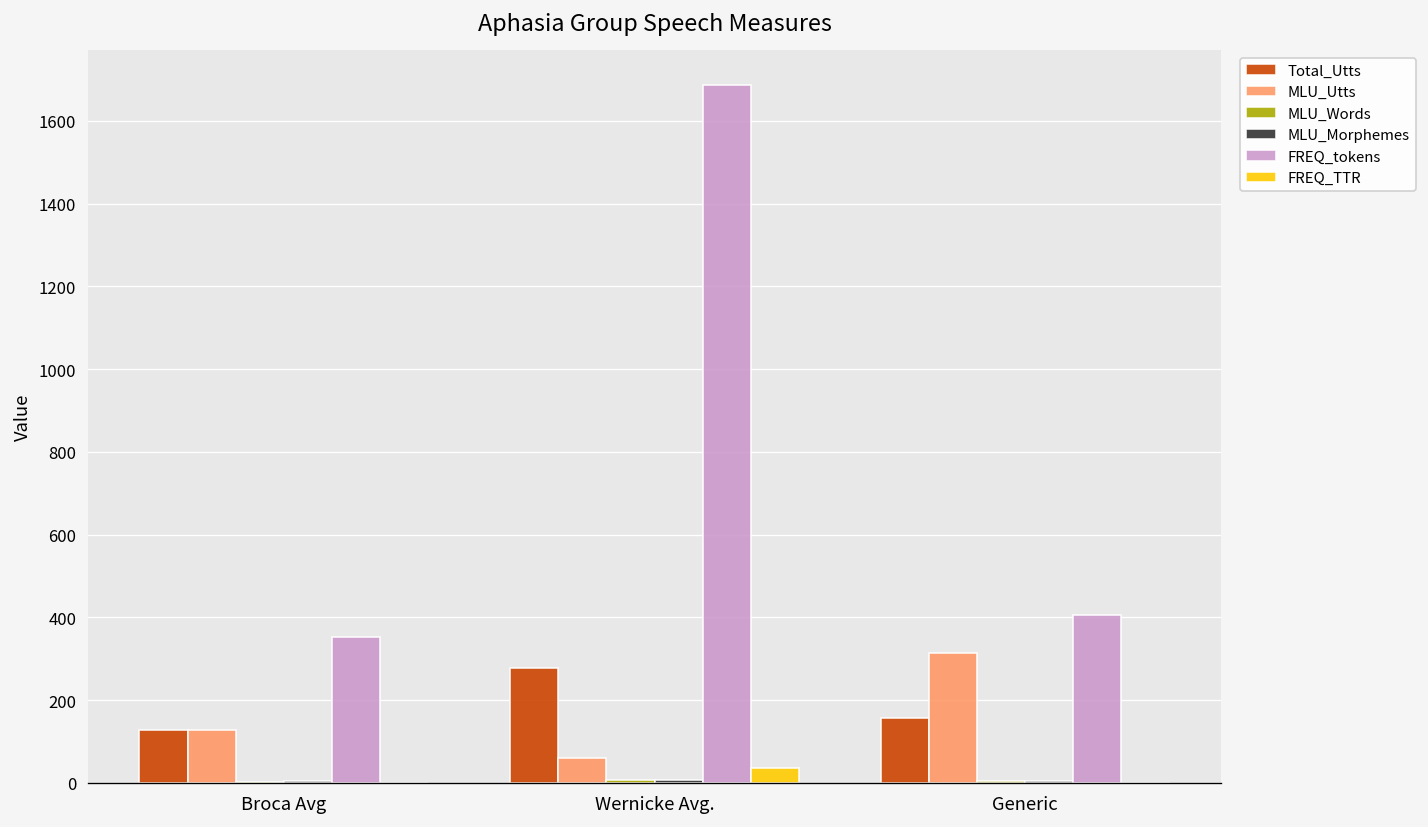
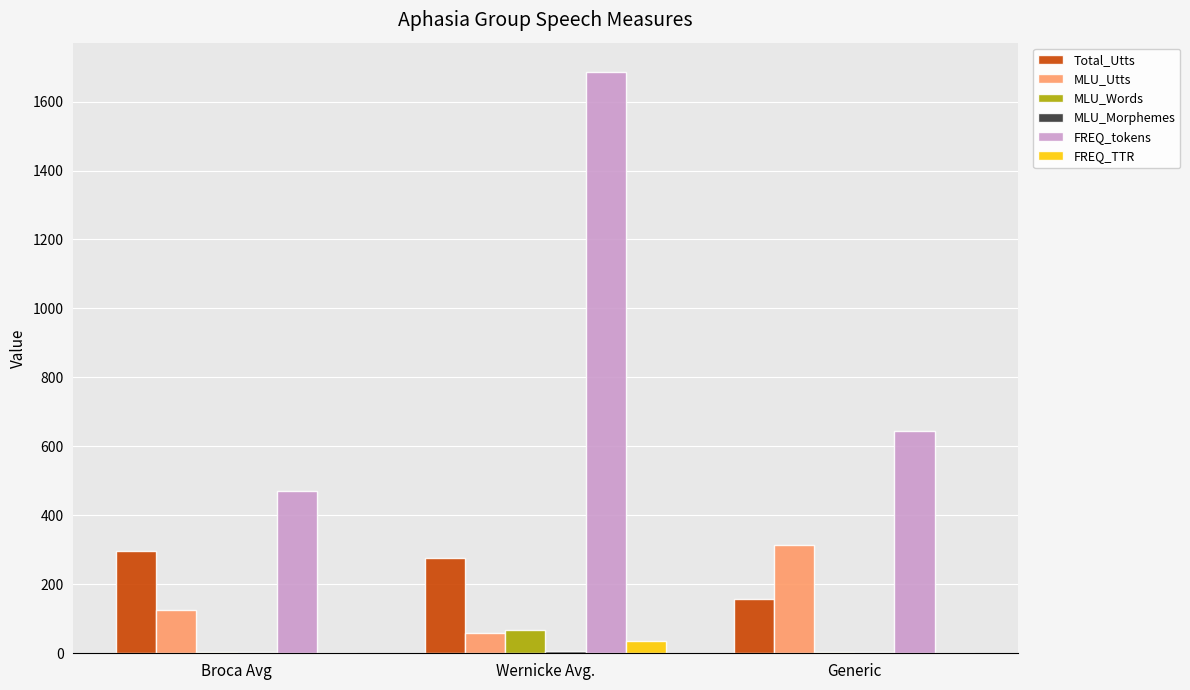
  {
    "Total_Utts": {
-     "Broca Avg": 130,
+     "Broca Avg": 300,
      "Wernicke Avg.": 280,
      "Generic": 160
    },
    "MLU_Utts": {
      "Broca Avg": 130,
      "Wernicke Avg.": 60,
      "Generic": 310
    },
    "MLU_Words": {
-     "Wernicke Avg.": 10
+     "Wernicke Avg.": 70
    },
    "MLU_Morphemes": {
      "Wernicke Avg.": 10
    },
    "FREQ_tokens": {
-     "Broca Avg": 350,
+     "Broca Avg": 470,
      "Wernicke Avg.": 1690,
-     "Generic": 410
+     "Generic": 640
    },
    "FREQ_TTR": {
      "Wernicke Avg.": 40
    }
  }
